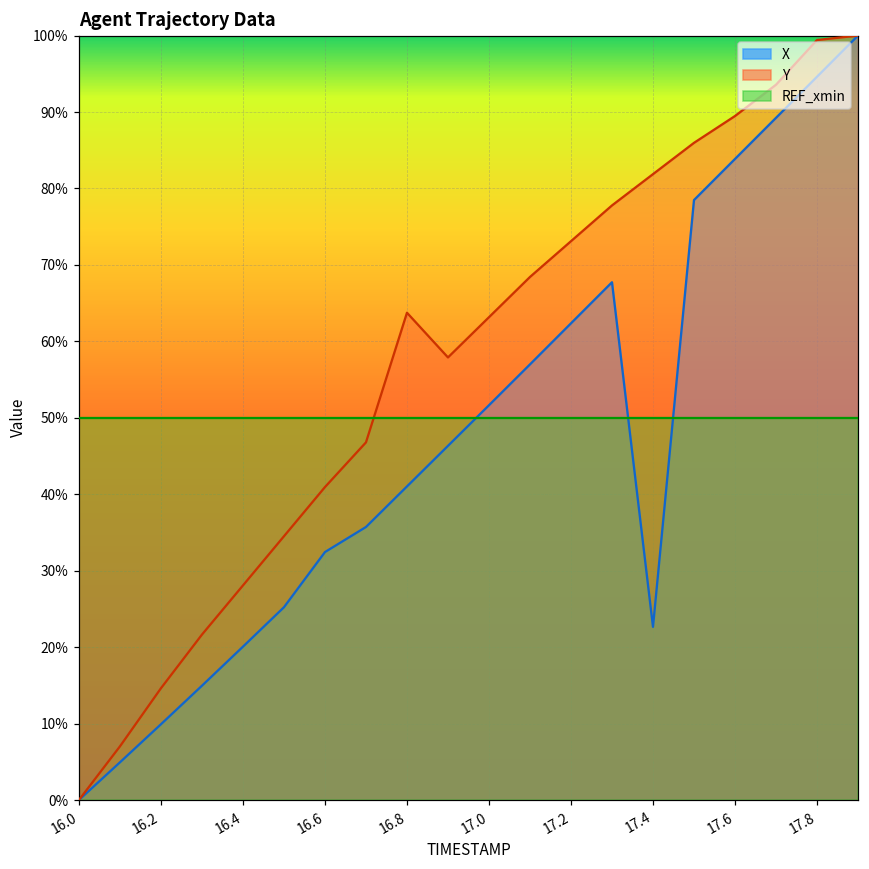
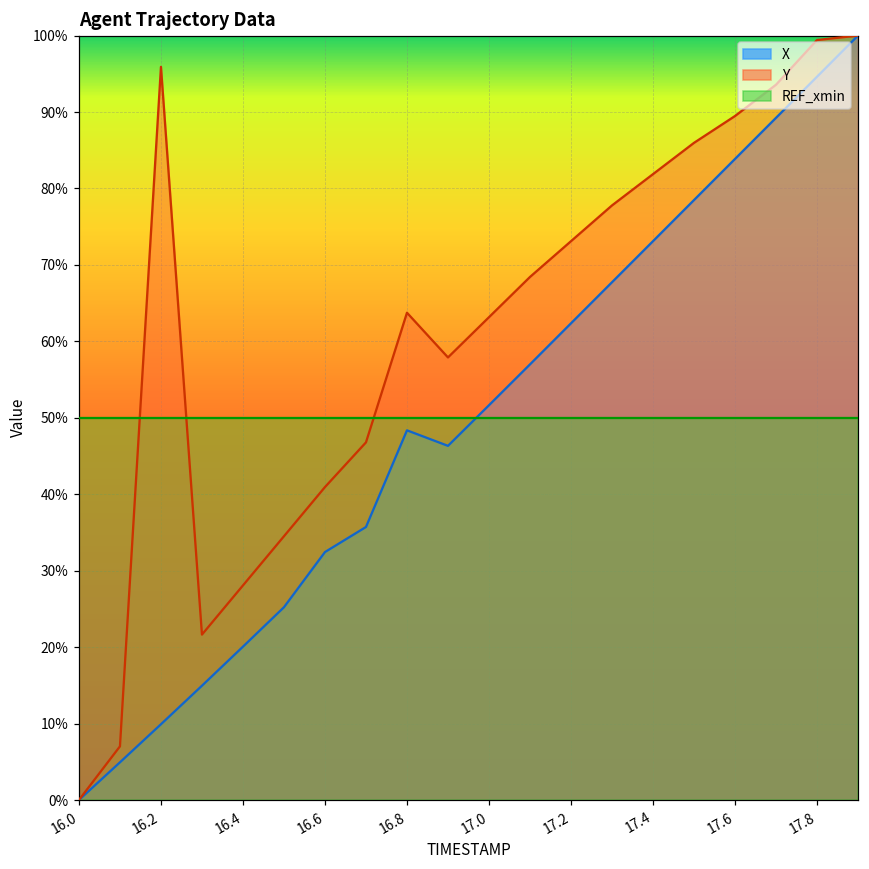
  {
    "X": {
      "16.2": "10%",
      "16.4": "20%",
      "16.6": "32%",
-     "16.8": "41%",
+     "16.8": "48%",
      "17.0": "52%",
      "17.2": "62%",
-     "17.4": "23%",
+     "17.4": "73%",
      "17.6": "84%"
    },
    "Y": {
-     "16.2": "15%",
+     "16.2": "96%",
      "16.4": "28%",
      "16.6": "41%",
      "16.8": "64%",
      "17.0": "63%",
      "17.2": "73%",
      "17.4": "82%",
      "17.6": "89%",
      "17.8": "99%"
    },
    "REF_xmin": {
      "16.0": "50%",
      "16.2": "50%",
      "16.4": "50%",
      "16.6": "50%",
      "16.8": "50%",
      "17.0": "50%",
      "17.2": "50%",
      "17.4": "50%",
      "17.6": "50%",
      "17.8": "50%"
    }
  }
